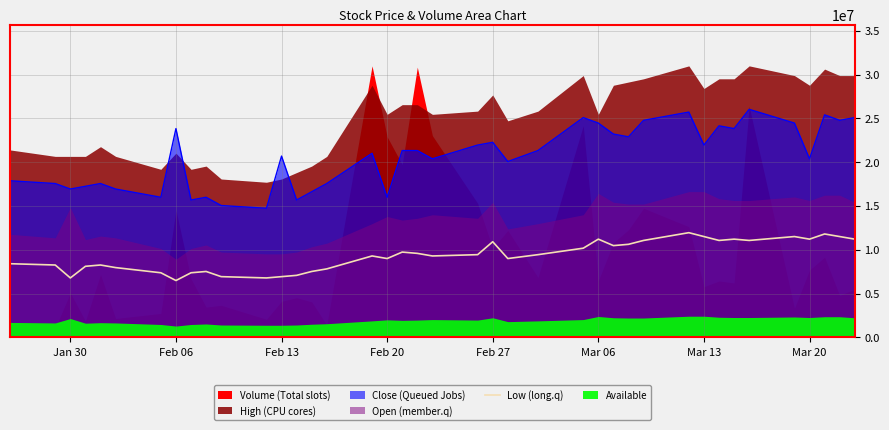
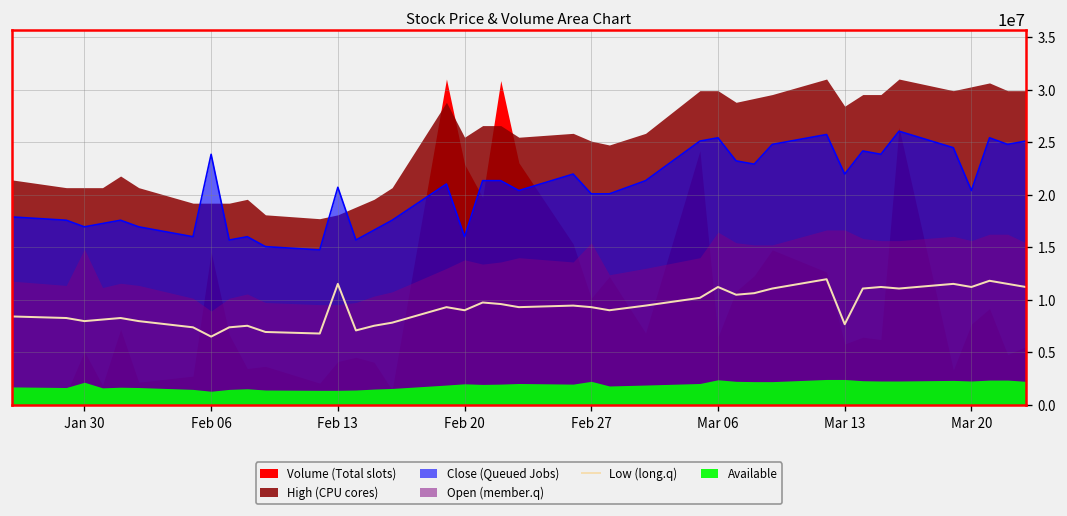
  {
    "Close (Queued Jobs)": {
      "Jan 30": 17000000,
      "Feb 06": 24000000,
      "Feb 13": 21000000,
      "Feb 20": 16000000,
-     "Feb 27": 22000000,
-     "Mar 06": 24000000,
+     "Feb 27": 20000000,
+     "Mar 06": 25000000,
      "Mar 13": 22000000,
      "Mar 20": 20000000
    },
    "Volume (Total slots)": {
      "Jan 30": 5000000,
      "Feb 06": 15000000,
      "Feb 13": 4000000,
      "Feb 20": 23000000,
      "Feb 27": 10000000,
      "Mar 06": 6000000,
      "Mar 13": 6000000,
      "Mar 20": 8000000
    },
    "Low (long.q)": {
-     "Jan 30": 7000000,
+     "Jan 30": 8000000,
      "Feb 06": 6000000,
-     "Feb 13": 7000000,
+     "Feb 13": 12000000,
      "Feb 20": 9000000,
-     "Feb 27": 11000000,
+     "Feb 27": 9000000,
      "Mar 06": 11000000,
-     "Mar 13": 12000000,
+     "Mar 13": 8000000,
      "Mar 20": 11000000
    },
    "High (CPU cores)": {
      "Jan 30": 21000000,
-     "Feb 06": 21000000,
+     "Feb 06": 19000000,
      "Feb 13": 18000000,
      "Feb 20": 25000000,
-     "Feb 27": 28000000,
-     "Mar 06": 25000000,
+     "Feb 27": 25000000,
+     "Mar 06": 30000000,
      "Mar 13": 28000000,
-     "Mar 20": 29000000
+     "Mar 20": 30000000
    },
    "Open (member.q)": {
      "Jan 30": 15000000,
      "Feb 06": 9000000,
      "Feb 13": 10000000,
      "Feb 20": 14000000,
      "Feb 27": 15000000,
      "Mar 06": 16000000,
      "Mar 13": 17000000,
      "Mar 20": 16000000
    },
    "Available": {
      "Jan 30": 2000000,
      "Feb 06": 1000000,
      "Feb 13": 1000000,
      "Feb 20": 2000000,
      "Feb 27": 2000000,
      "Mar 06": 2000000,
      "Mar 13": 2000000,
      "Mar 20": 2000000
    }
  }
